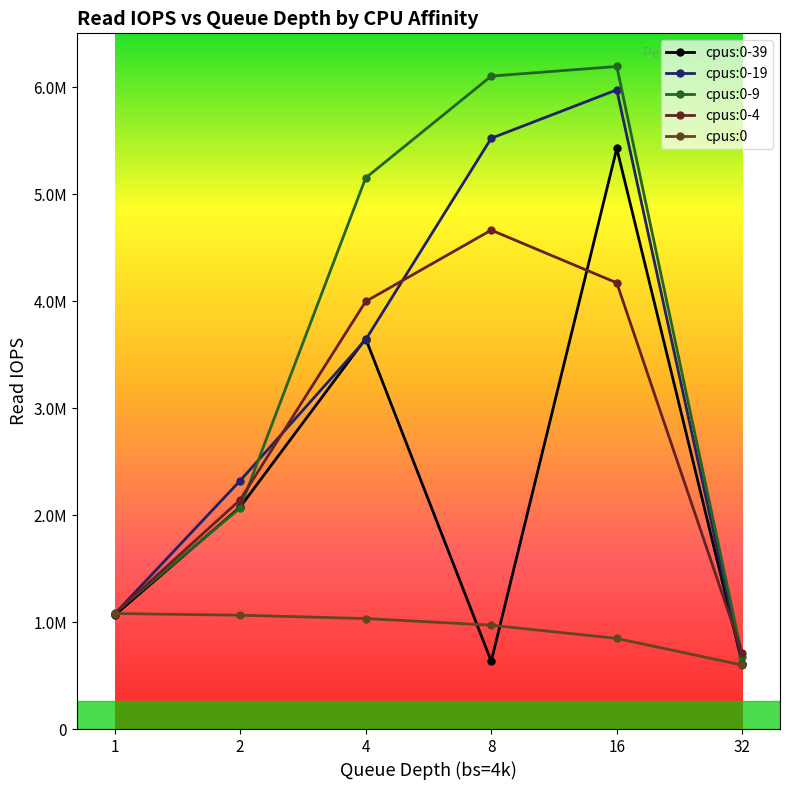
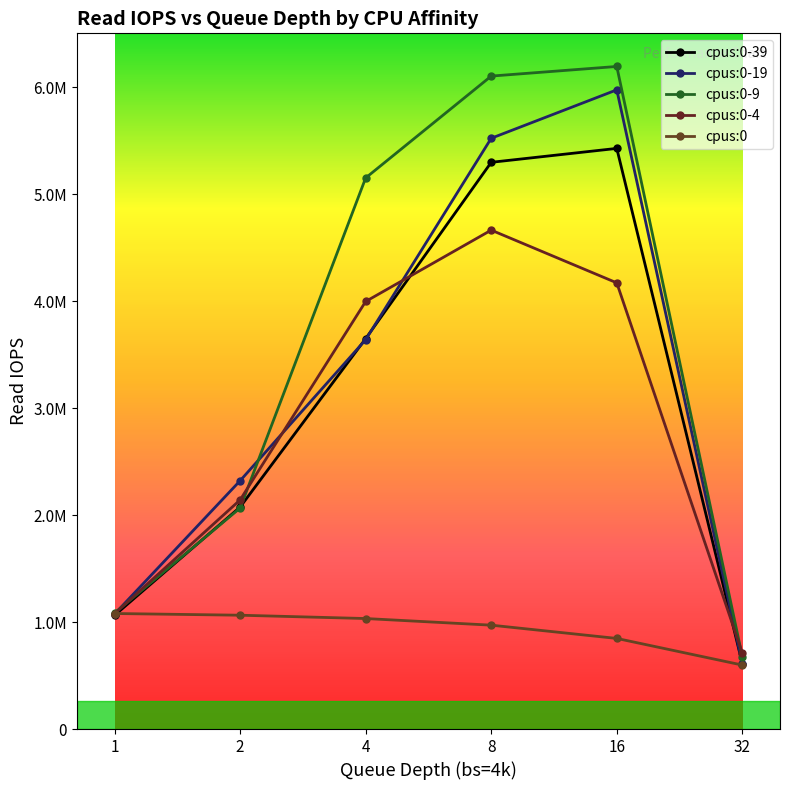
  {
    "cpus:0-39": {
-     "8": 630000,
+     "8": 5300000,
      "16": 5430000
    },
    "cpus:0-19": {
      "2": 2320000,
      "8": 5520000,
      "16": 5980000
    },
    "cpus:0-9": {
      "4": 5150000,
      "8": 6100000,
      "16": 6190000,
      "32": 680000
    }
  }
